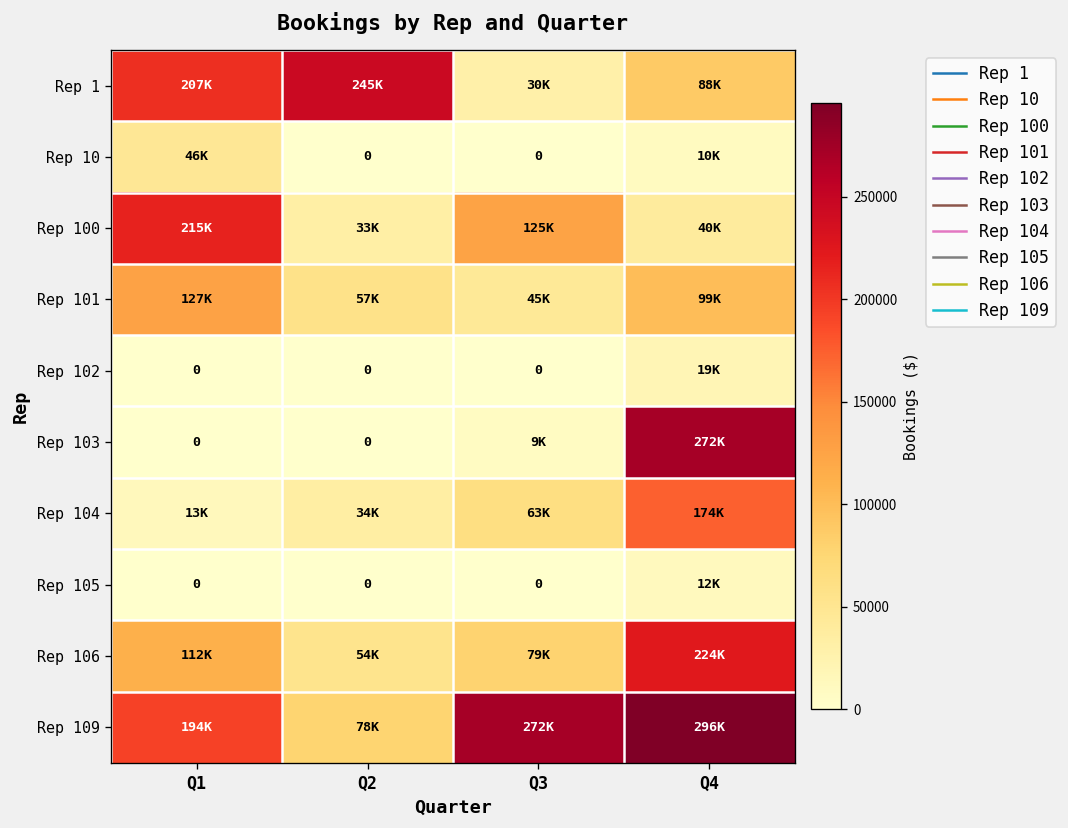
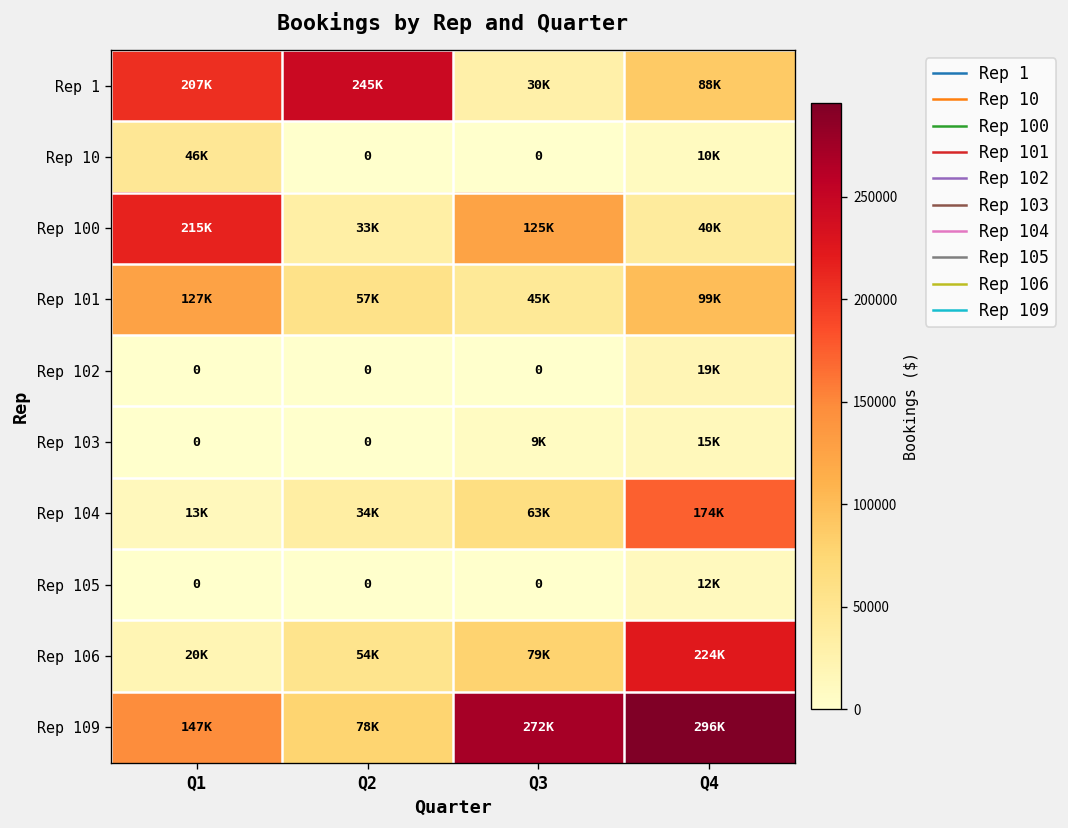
  {
    "Rep 1": {
      "Q1": "207K",
      "Q2": "245K",
      "Q3": "30K",
      "Q4": "88K"
    },
    "Rep 10": {
      "Q1": "46K",
      "Q2": "0",
      "Q3": "0",
      "Q4": "10K"
    },
    "Rep 100": {
      "Q1": "215K",
      "Q2": "33K",
      "Q3": "125K",
      "Q4": "40K"
    },
    "Rep 101": {
      "Q1": "127K",
      "Q2": "57K",
      "Q3": "45K",
      "Q4": "99K"
    },
    "Rep 102": {
      "Q1": "0",
      "Q2": "0",
      "Q3": "0",
      "Q4": "19K"
    },
    "Rep 103": {
      "Q1": "0",
      "Q2": "0",
      "Q3": "9K",
-     "Q4": "272K"
+     "Q4": "15K"
    },
    "Rep 104": {
      "Q1": "13K",
      "Q2": "34K",
      "Q3": "63K",
      "Q4": "174K"
    },
    "Rep 105": {
      "Q1": "0",
      "Q2": "0",
      "Q3": "0",
      "Q4": "12K"
    },
    "Rep 106": {
-     "Q1": "112K",
+     "Q1": "20K",
      "Q2": "54K",
      "Q3": "79K",
      "Q4": "224K"
    },
    "Rep 109": {
-     "Q1": "194K",
+     "Q1": "147K",
      "Q2": "78K",
      "Q3": "272K",
      "Q4": "296K"
    }
  }
